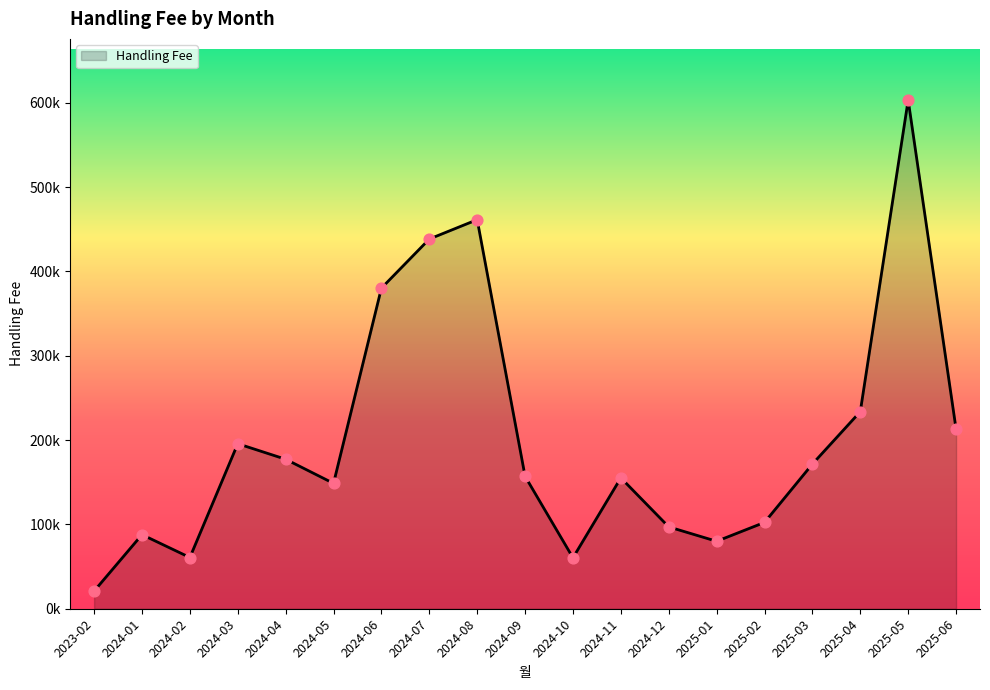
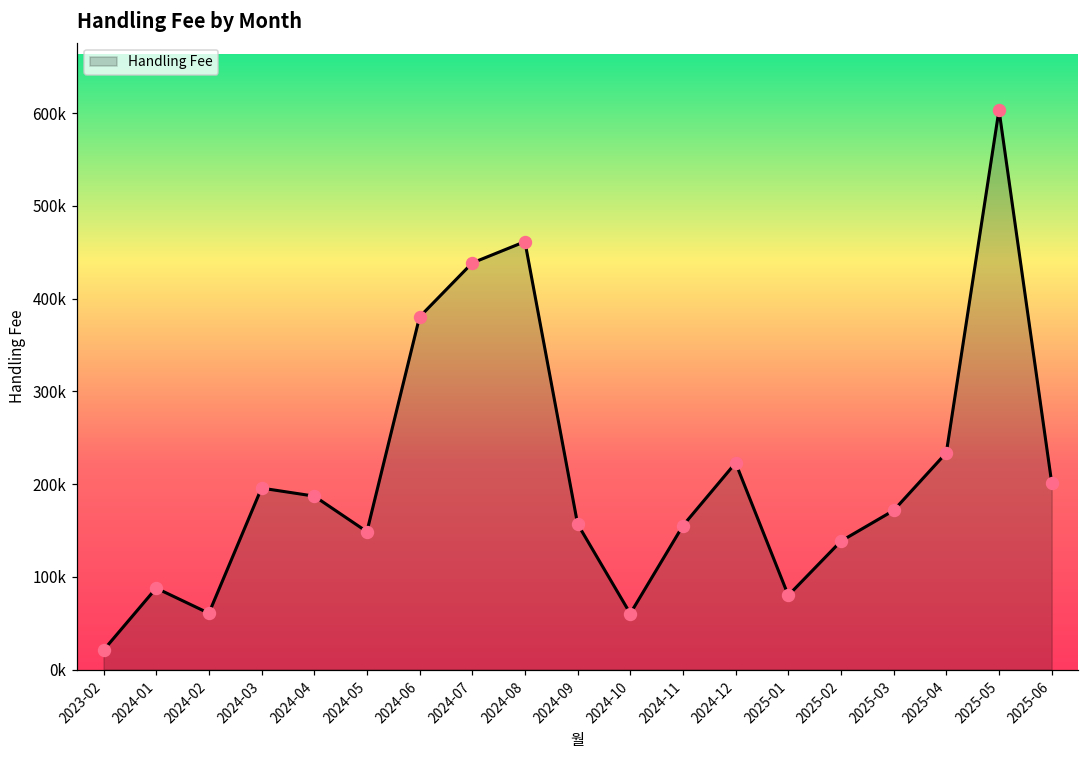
  {
    "2023-02": 20000,
    "2024-01": 90000,
    "2024-02": 60000,
    "2024-03": 200000,
-   "2024-04": 180000,
+   "2024-04": 190000,
    "2024-05": 150000,
    "2024-06": 380000,
    "2024-07": 440000,
    "2024-08": 460000,
    "2024-09": 160000,
    "2024-10": 60000,
    "2024-11": 160000,
-   "2024-12": 100000,
+   "2024-12": 220000,
    "2025-01": 80000,
-   "2025-02": 100000,
+   "2025-02": 140000,
    "2025-03": 170000,
    "2025-04": 230000,
    "2025-05": 600000,
-   "2025-06": 210000
+   "2025-06": 200000
  }
